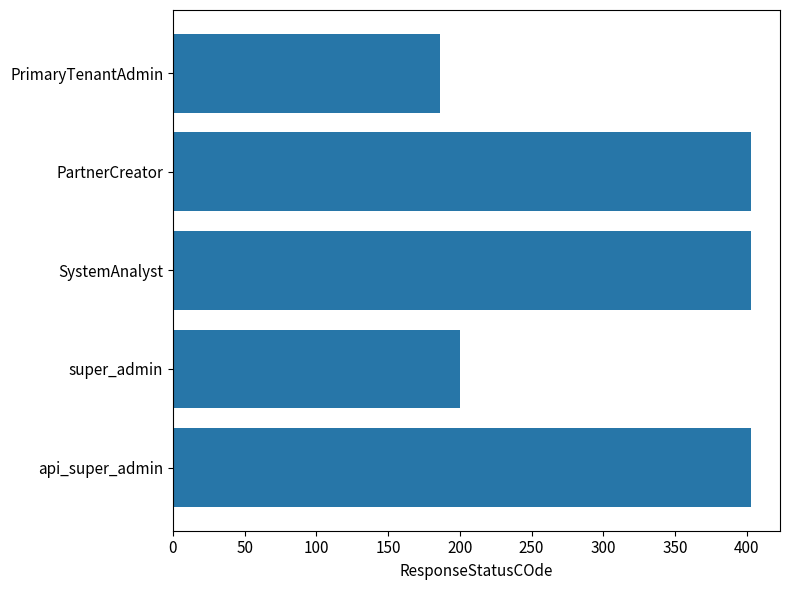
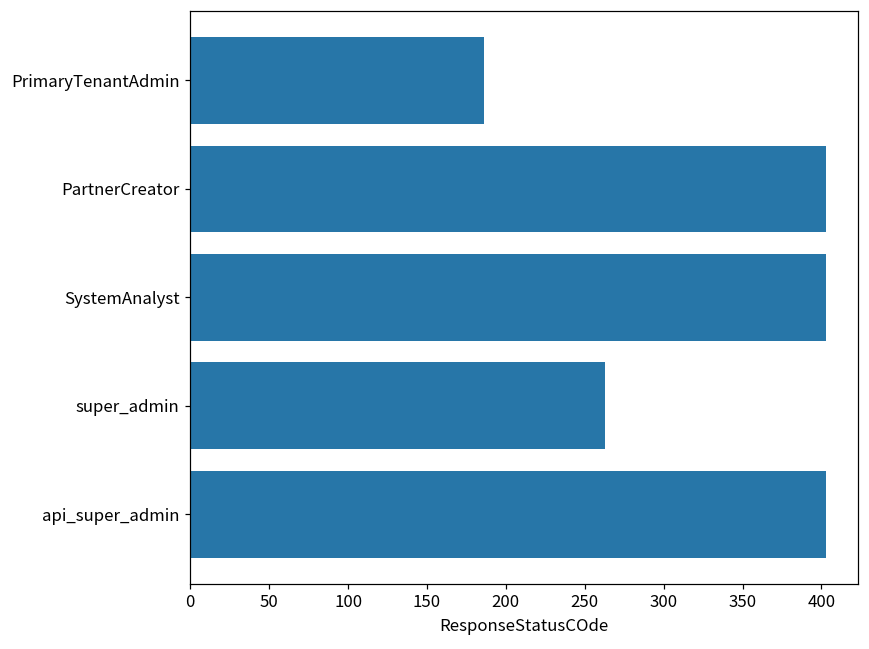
  {
    "PrimaryTenantAdmin": 186,
    "PartnerCreator": 403,
    "SystemAnalyst": 403,
-   "super_admin": 200,
+   "super_admin": 263,
    "api_super_admin": 403
  }
